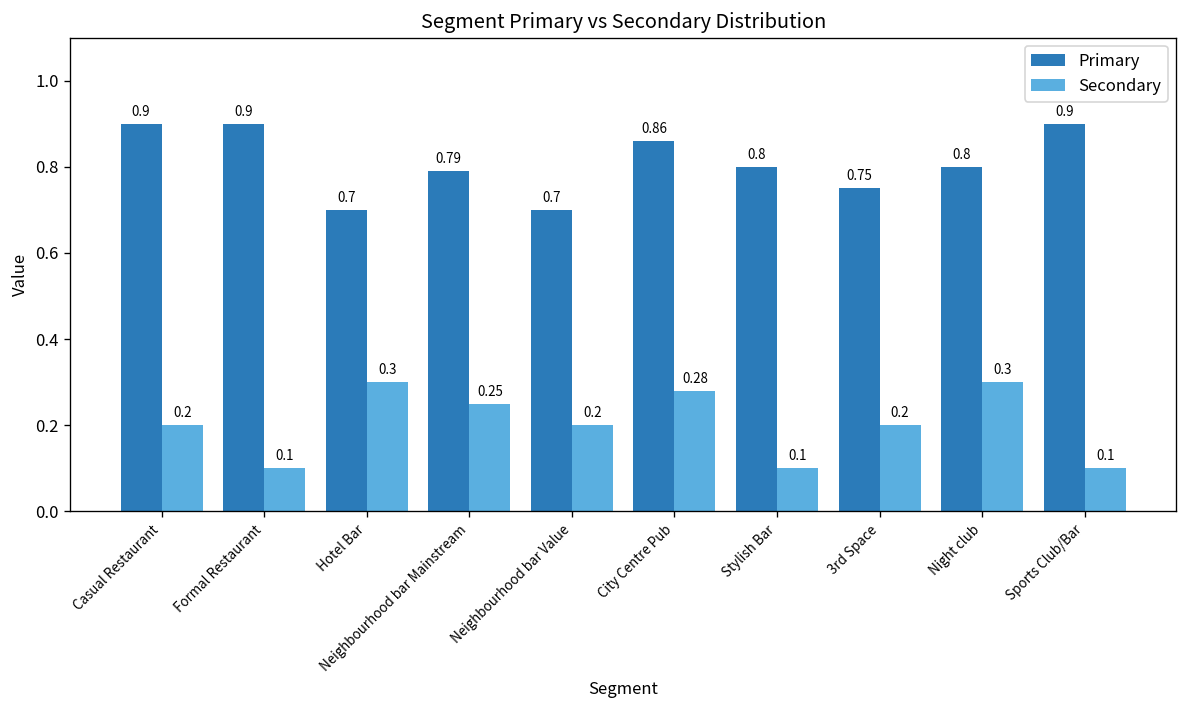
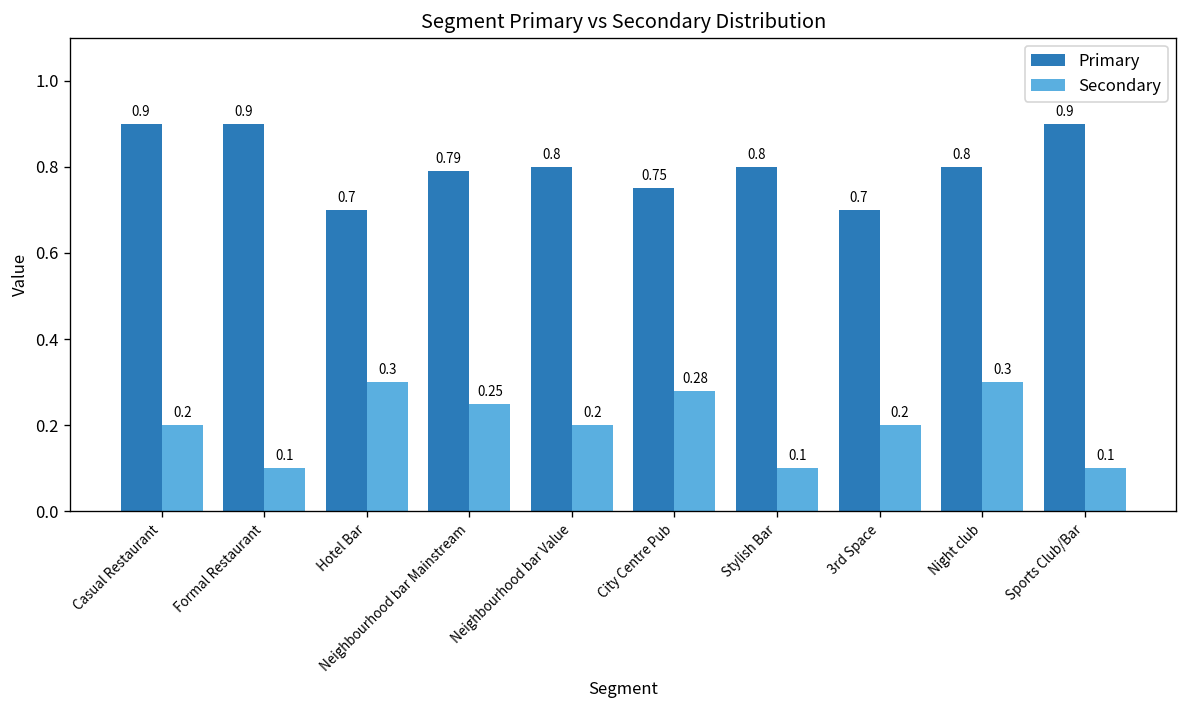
  {
    "Primary": {
      "Casual Restaurant": 0.9,
      "Formal Restaurant": 0.9,
      "Hotel Bar": 0.7,
      "Neighbourhood bar Mainstream": 0.79,
-     "Neighbourhood bar Value": 0.7,
-     "City Centre Pub": 0.86,
+     "Neighbourhood bar Value": 0.8,
+     "City Centre Pub": 0.75,
      "Stylish Bar": 0.8,
-     "3rd Space": 0.75,
+     "3rd Space": 0.7,
      "Night club": 0.8,
      "Sports Club/Bar": 0.9
    },
    "Secondary": {
      "Casual Restaurant": 0.2,
      "Formal Restaurant": 0.1,
      "Hotel Bar": 0.3,
      "Neighbourhood bar Mainstream": 0.25,
      "Neighbourhood bar Value": 0.2,
      "City Centre Pub": 0.28,
      "Stylish Bar": 0.1,
      "3rd Space": 0.2,
      "Night club": 0.3,
      "Sports Club/Bar": 0.1
    }
  }
